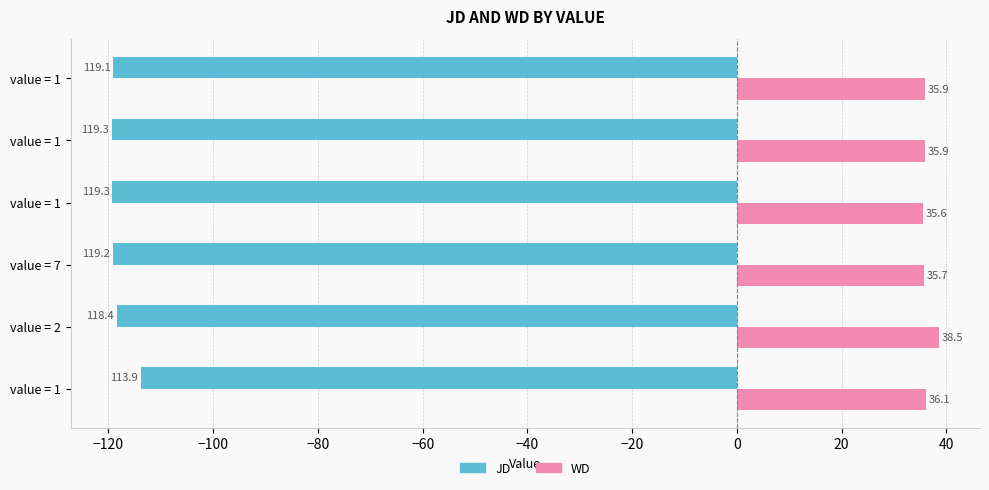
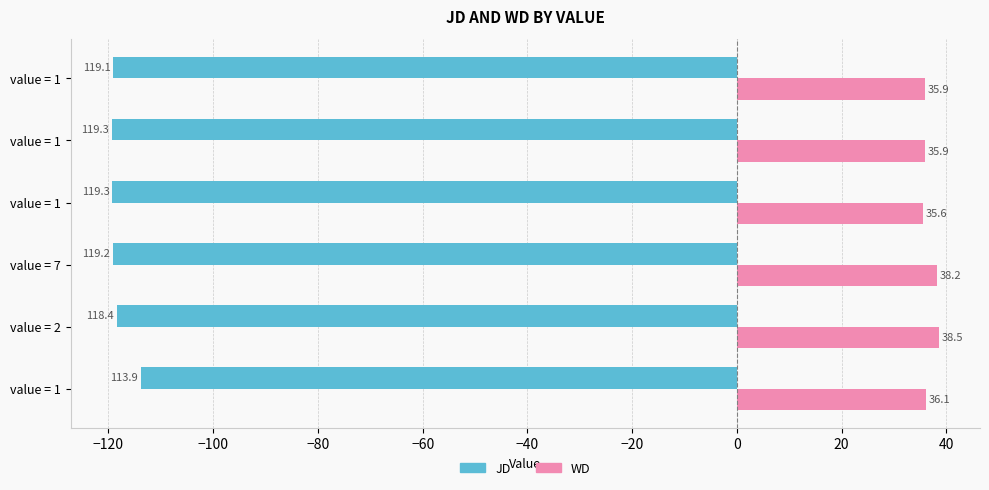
  {
    "WD": {
-     "value = 7": 35.7,
+     "value = 7": 38.2,
      "value = 2": 38.5
    }
  }
